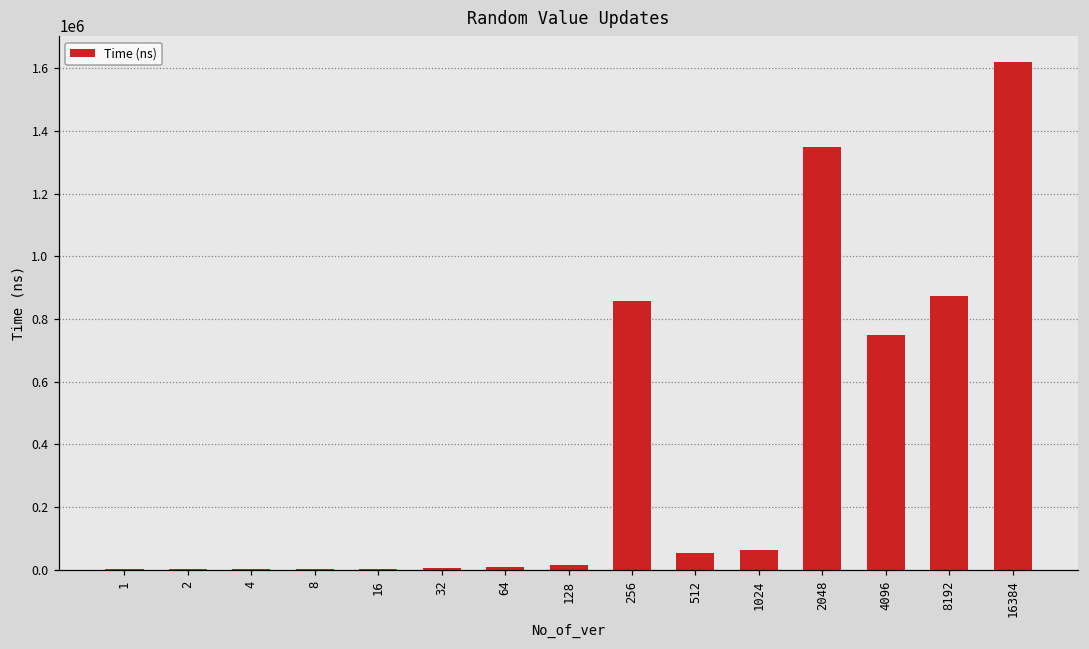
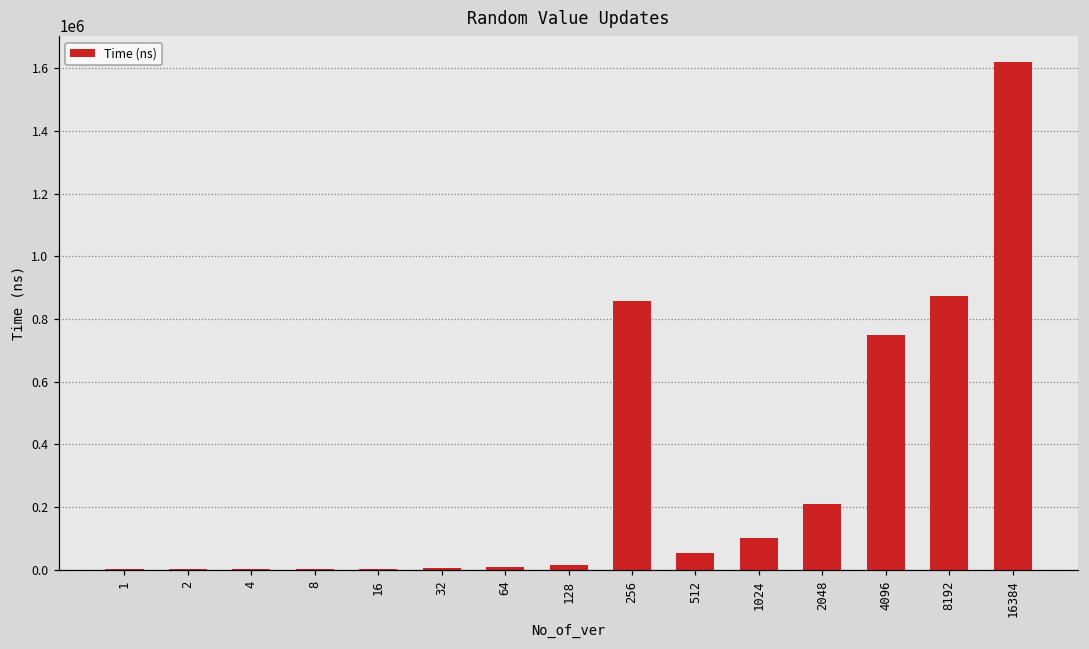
  {
    "128": 10000,
    "256": 860000,
    "512": 50000,
-   "1024": 60000,
-   "2048": 1350000,
+   "1024": 100000,
+   "2048": 210000,
    "4096": 750000,
    "8192": 870000,
    "16384": 1620000
  }
